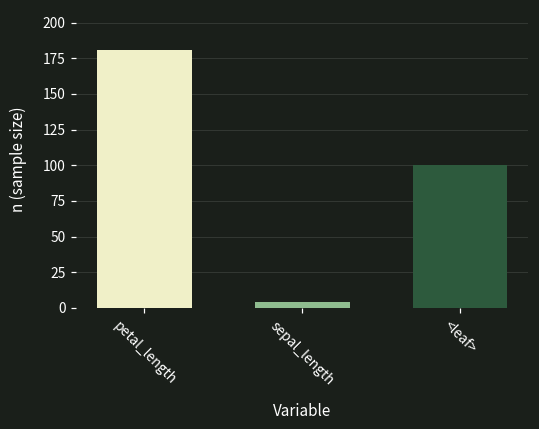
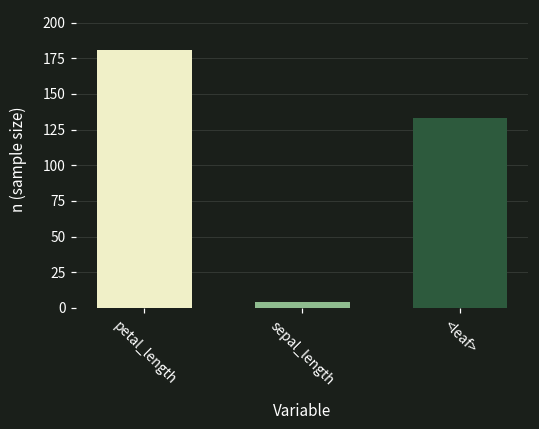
  {
    "petal_length": 181,
    "sepal_length": 4,
-   "<leaf>": 100
+   "<leaf>": 133
  }
